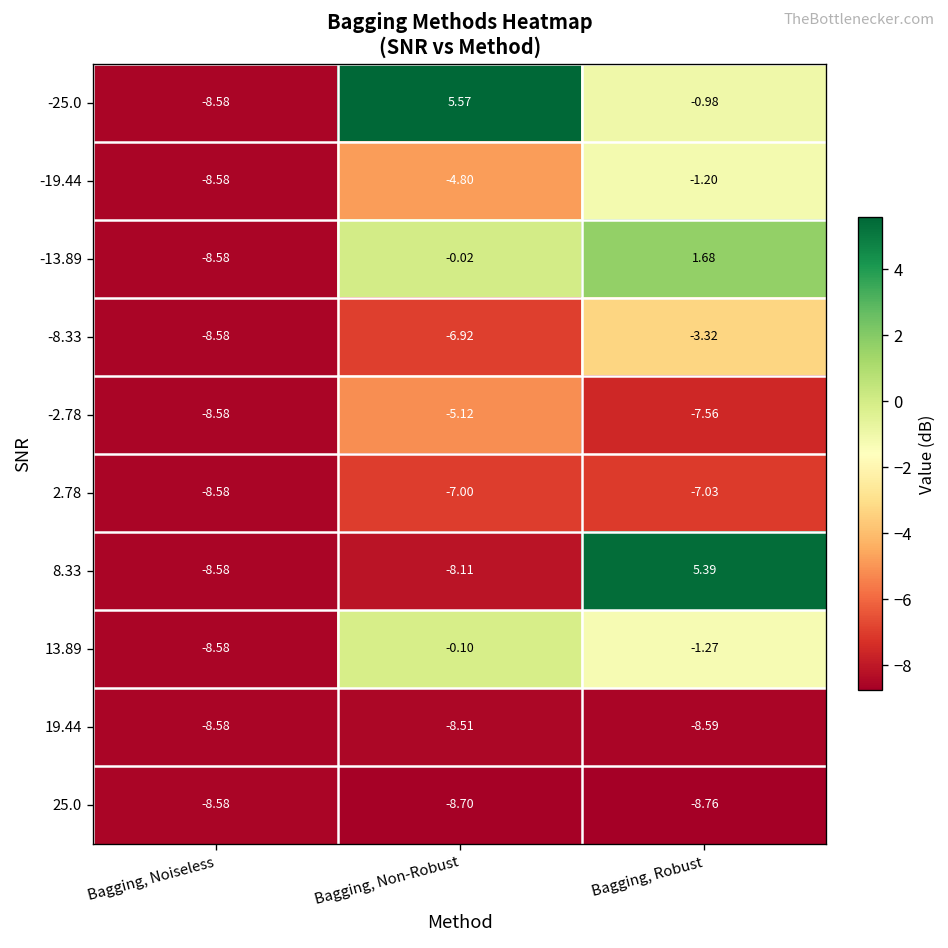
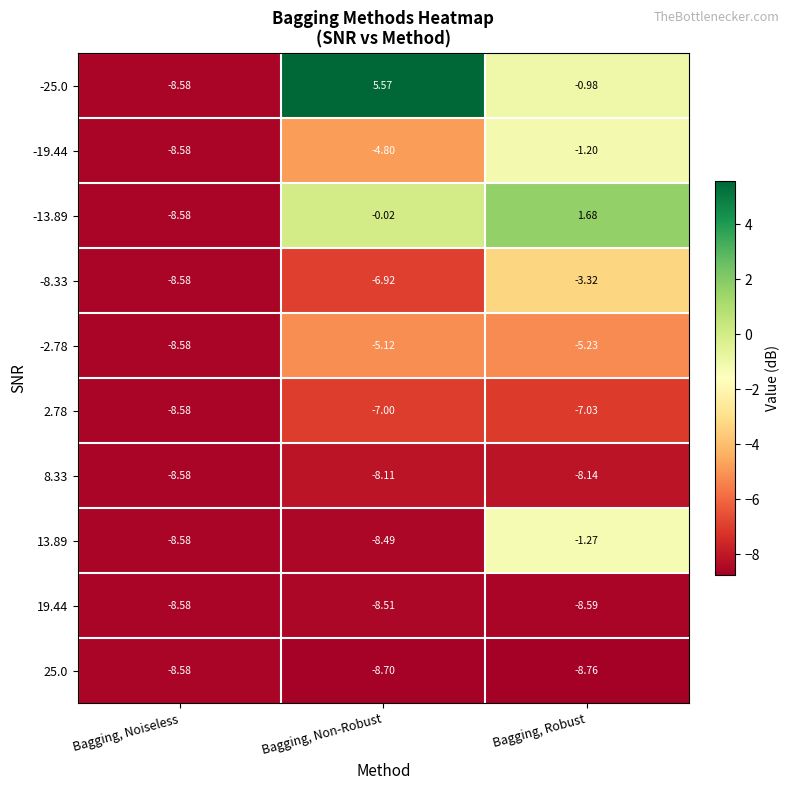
  {
    "-25.0": {
      "Bagging, Noiseless": -8.58,
      "Bagging, Non-Robust": 5.57,
      "Bagging, Robust": -0.98
    },
    "-19.44": {
      "Bagging, Noiseless": -8.58,
      "Bagging, Non-Robust": -4.80,
      "Bagging, Robust": -1.20
    },
    "-13.89": {
      "Bagging, Noiseless": -8.58,
      "Bagging, Non-Robust": -0.02,
      "Bagging, Robust": 1.68
    },
    "-8.33": {
      "Bagging, Noiseless": -8.58,
      "Bagging, Non-Robust": -6.92,
      "Bagging, Robust": -3.32
    },
    "-2.78": {
      "Bagging, Noiseless": -8.58,
      "Bagging, Non-Robust": -5.12,
-     "Bagging, Robust": -7.56
+     "Bagging, Robust": -5.23
    },
    "2.78": {
      "Bagging, Noiseless": -8.58,
      "Bagging, Non-Robust": -7.00,
      "Bagging, Robust": -7.03
    },
    "8.33": {
      "Bagging, Noiseless": -8.58,
      "Bagging, Non-Robust": -8.11,
-     "Bagging, Robust": 5.39
+     "Bagging, Robust": -8.14
    },
    "13.89": {
      "Bagging, Noiseless": -8.58,
-     "Bagging, Non-Robust": -0.10,
+     "Bagging, Non-Robust": -8.49,
      "Bagging, Robust": -1.27
    },
    "19.44": {
      "Bagging, Noiseless": -8.58,
      "Bagging, Non-Robust": -8.51,
      "Bagging, Robust": -8.59
    },
    "25.0": {
      "Bagging, Noiseless": -8.58,
      "Bagging, Non-Robust": -8.70,
      "Bagging, Robust": -8.76
    }
  }
